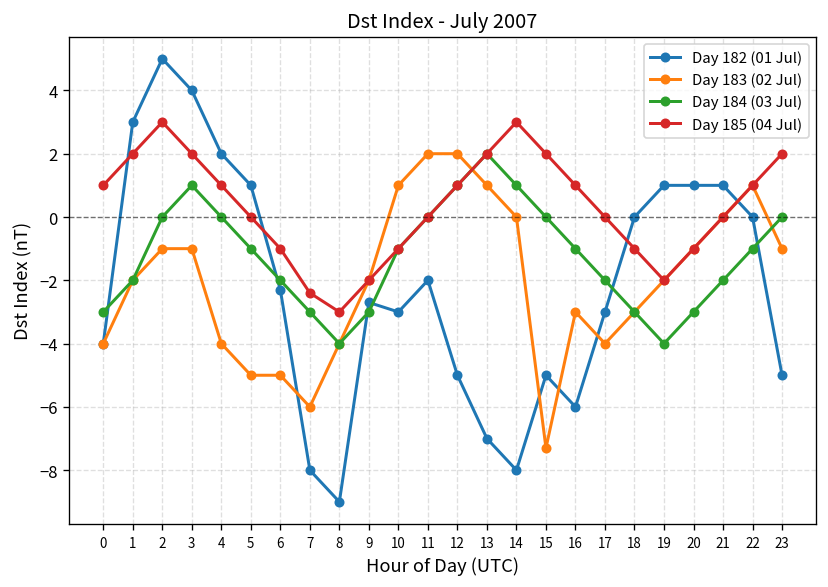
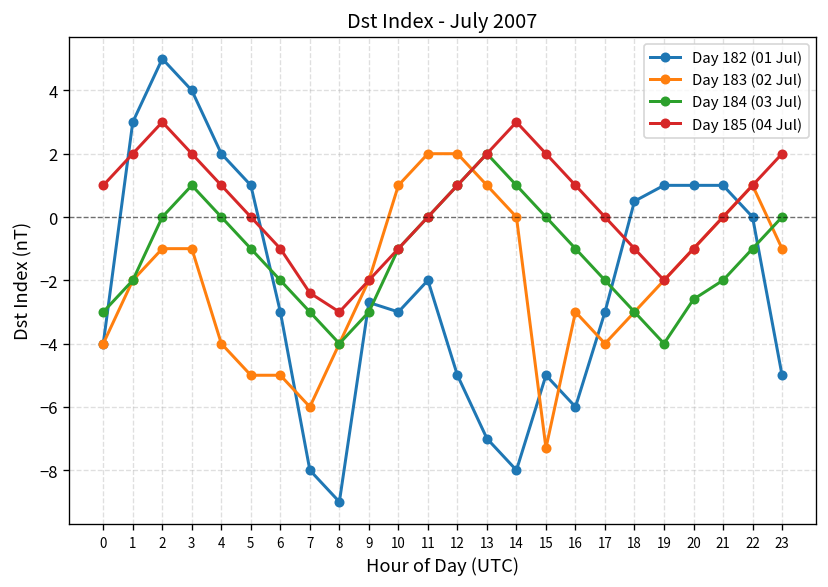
  {
    "Day 182 (01 Jul)": {
      "1": 3.0,
      "2": 5.0,
      "3": 4.0,
      "4": 2.0,
      "5": 1.0,
-     "6": -2.3,
+     "6": -3.0,
      "7": -8.0,
      "8": -9.0,
      "9": -2.7,
      "10": -3.0,
      "11": -2.0,
      "12": -5.0,
      "13": -7.0,
      "14": -8.0,
      "15": -5.0,
      "16": -6.0,
      "17": -3.0,
-     "18": 0.0,
+     "18": 0.5,
      "19": 1.0,
      "20": 1.0,
      "21": 1.0,
      "22": 0.0,
      "23": -5.0
    },
    "Day 183 (02 Jul)": {
      "2": -1.0,
      "3": -1.0,
      "4": -4.0,
      "5": -5.0,
      "6": -5.0,
      "7": -6.0,
      "10": 1.0,
      "11": 2.0,
      "12": 2.0,
      "13": 1.0,
      "14": 0.0,
      "15": -7.3,
      "16": -3.0,
      "17": -4.0,
      "23": -1.0
    },
    "Day 184 (03 Jul)": {
      "0": -3.0,
      "2": 0.0,
      "3": 1.0,
      "4": 0.0,
      "5": -1.0,
      "6": -2.0,
      "7": -3.0,
      "9": -3.0,
      "14": 1.0,
      "15": 0.0,
      "16": -1.0,
      "17": -2.0,
      "19": -4.0,
-     "20": -3.0,
+     "20": -2.6,
      "21": -2.0,
      "22": -1.0,
      "23": 0.0
    },
    "Day 185 (04 Jul)": {
      "0": 1.0,
      "1": 2.0,
      "2": 3.0,
      "3": 2.0,
      "4": 1.0,
      "5": 0.0,
      "6": -1.0,
      "7": -2.4,
      "8": -3.0,
      "14": 3.0,
      "15": 2.0,
      "16": 1.0,
      "17": 0.0,
      "18": -1.0,
      "23": 2.0
    }
  }
